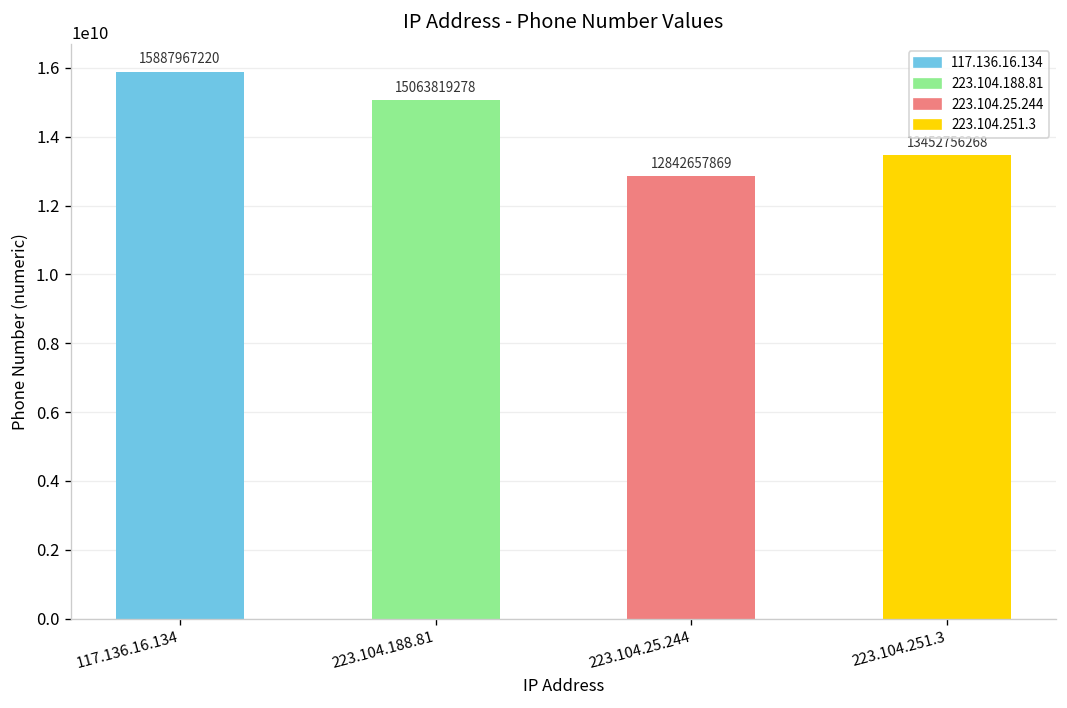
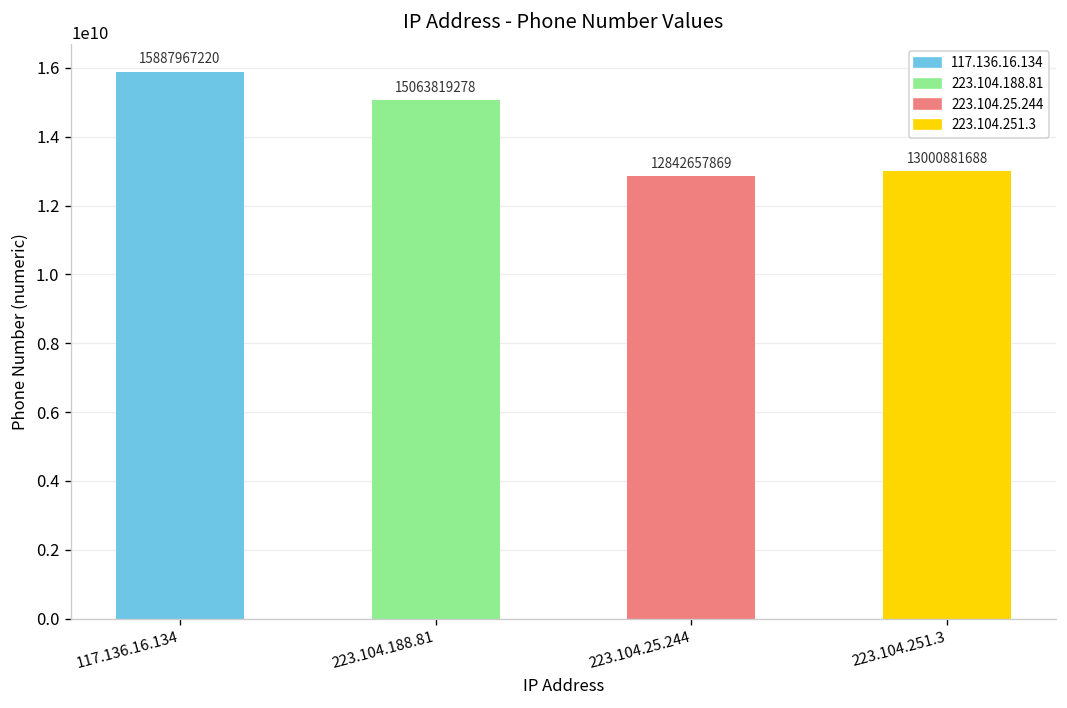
  {
    "117.136.16.134": 15887967220,
    "223.104.188.81": 15063819278,
    "223.104.25.244": 12842657869,
-   "223.104.251.3": 13452756268
+   "223.104.251.3": 13000881688
  }
